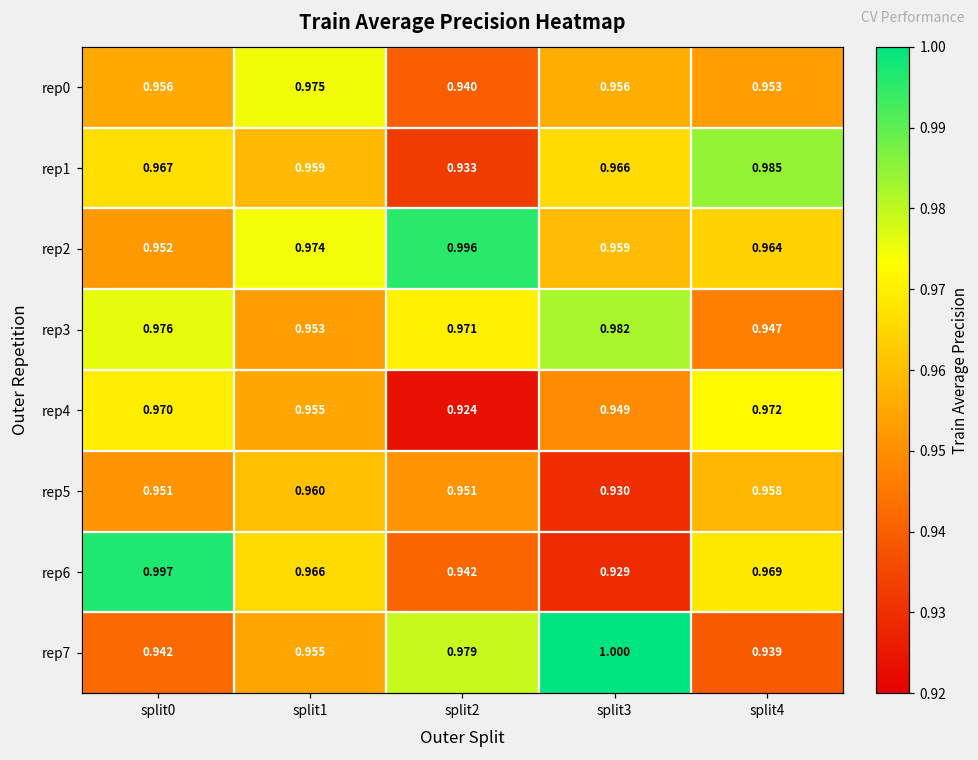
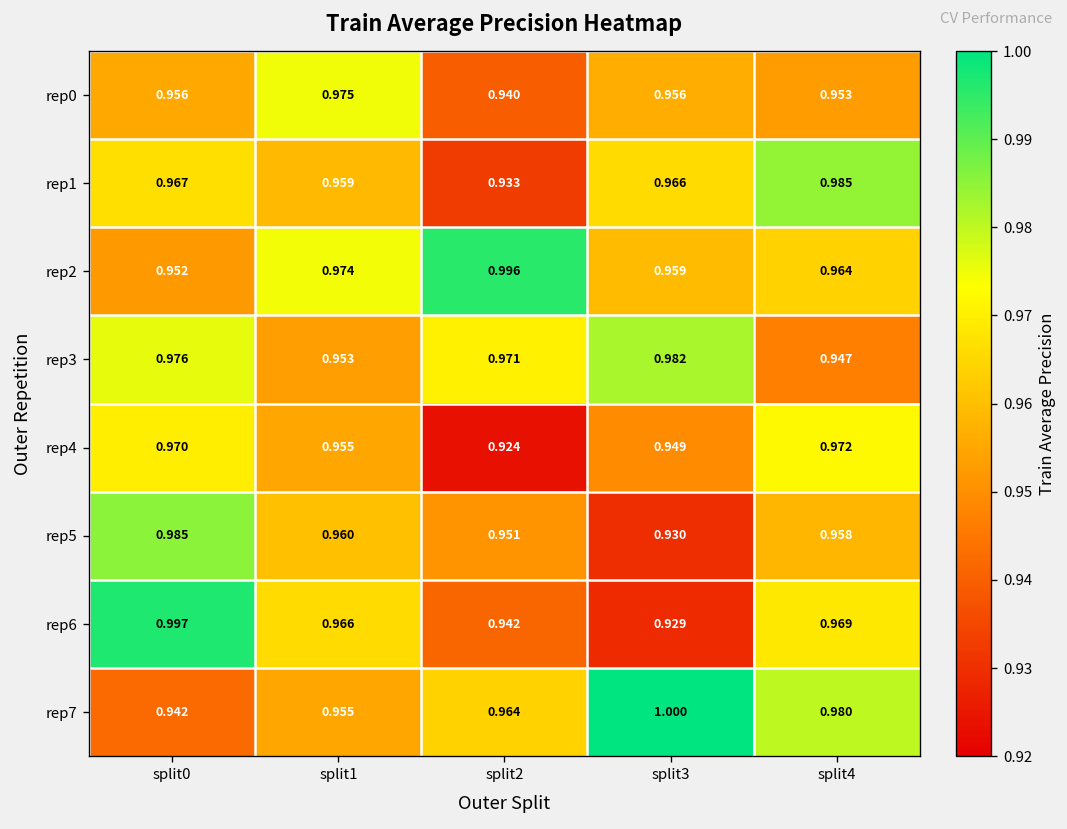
  {
    "rep0": {
      "split0": 0.956,
      "split1": 0.975,
      "split2": 0.940,
      "split3": 0.956,
      "split4": 0.953
    },
    "rep1": {
      "split0": 0.967,
      "split1": 0.959,
      "split2": 0.933,
      "split3": 0.966,
      "split4": 0.985
    },
    "rep2": {
      "split0": 0.952,
      "split1": 0.974,
      "split2": 0.996,
      "split3": 0.959,
      "split4": 0.964
    },
    "rep3": {
      "split0": 0.976,
      "split1": 0.953,
      "split2": 0.971,
      "split3": 0.982,
      "split4": 0.947
    },
    "rep4": {
      "split0": 0.970,
      "split1": 0.955,
      "split2": 0.924,
      "split3": 0.949,
      "split4": 0.972
    },
    "rep5": {
-     "split0": 0.951,
+     "split0": 0.985,
      "split1": 0.960,
      "split2": 0.951,
      "split3": 0.930,
      "split4": 0.958
    },
    "rep6": {
      "split0": 0.997,
      "split1": 0.966,
      "split2": 0.942,
      "split3": 0.929,
      "split4": 0.969
    },
    "rep7": {
      "split0": 0.942,
      "split1": 0.955,
-     "split2": 0.979,
+     "split2": 0.964,
      "split3": 1.000,
-     "split4": 0.939
+     "split4": 0.980
    }
  }
